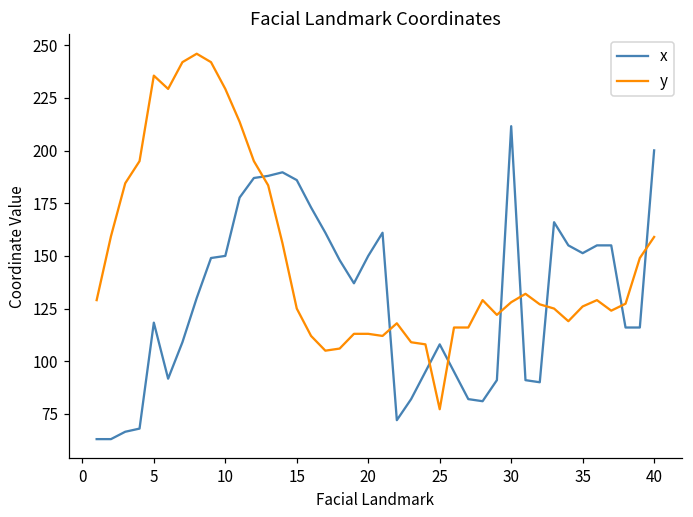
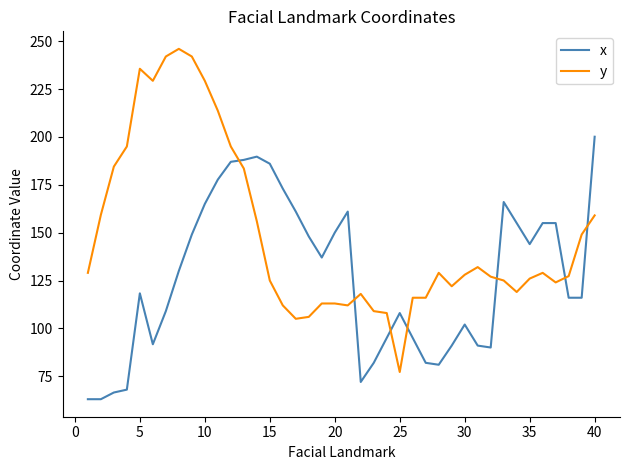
  {
    "x": {
      "5": 118,
-     "10": 150,
+     "10": 165,
      "15": 186,
      "20": 150,
      "25": 108,
-     "30": 212,
-     "35": 151,
+     "30": 102,
+     "35": 144,
      "40": 200
    },
    "y": {
      "5": 236,
      "10": 229,
      "15": 125,
      "20": 113,
      "25": 77,
      "30": 128,
      "35": 126,
      "40": 159
    }
  }
